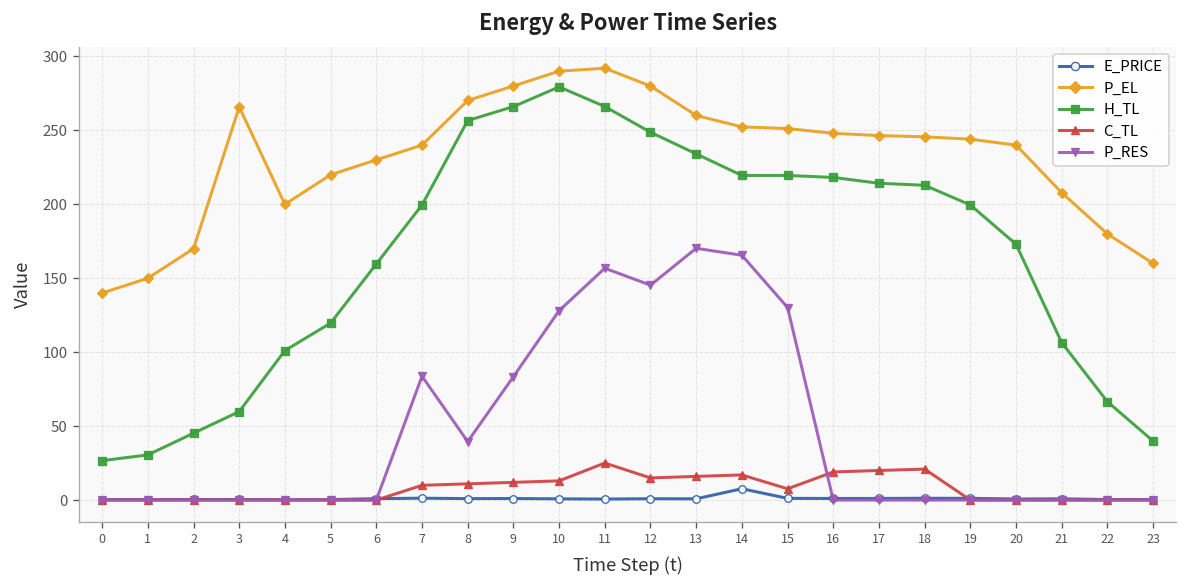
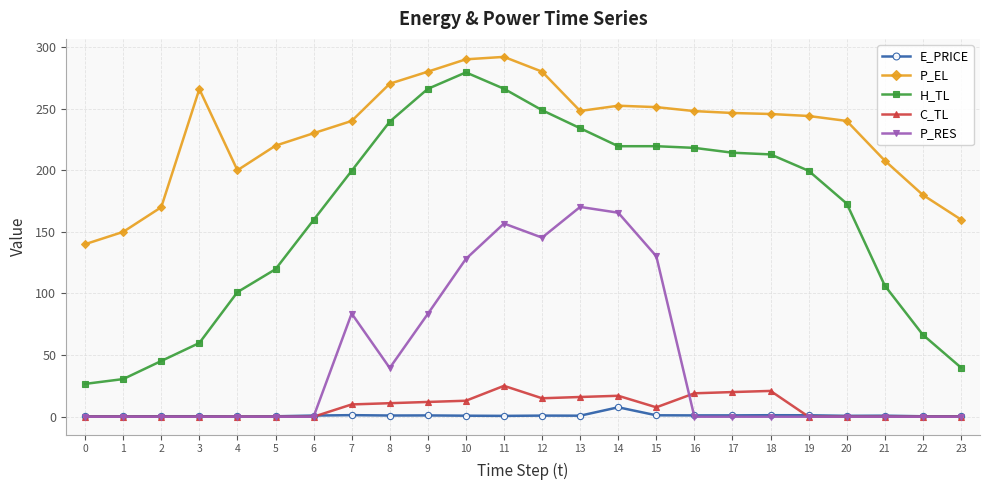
  {
    "E_PRICE": {
      "7": 1,
      "8": 1,
      "9": 1,
      "10": 1,
      "11": 1,
      "12": 1,
      "13": 1,
      "14": 8,
      "15": 1
    },
    "P_EL": {
      "0": 140,
      "1": 150,
      "2": 170,
      "3": 266,
      "4": 200,
      "5": 220,
      "6": 230,
      "7": 240,
      "8": 270,
      "9": 280,
      "10": 290,
      "11": 292,
      "12": 280,
-     "13": 260,
+     "13": 248,
      "14": 252,
      "15": 251,
      "16": 248,
      "17": 246,
      "18": 246,
      "19": 244,
      "20": 240,
      "21": 208,
      "22": 180,
      "23": 160
    },
    "H_TL": {
      "0": 27,
      "1": 31,
      "2": 45,
      "3": 60,
      "4": 101,
      "5": 120,
      "6": 160,
      "7": 200,
-     "8": 257,
+     "8": 239,
      "9": 266,
      "10": 279,
      "11": 266,
      "12": 249,
      "13": 234,
      "14": 219,
      "15": 220,
      "16": 218,
      "17": 214,
      "18": 213,
      "19": 200,
      "20": 173,
      "21": 106,
      "22": 66,
      "23": 40
    },
    "C_TL": {
      "7": 10,
      "8": 11,
      "9": 12,
      "10": 13,
      "11": 25,
      "12": 15,
      "13": 16,
      "14": 17,
      "15": 8,
      "16": 19,
      "17": 20,
      "18": 21
    },
    "P_RES": {
      "7": 84,
      "8": 40,
      "9": 83,
      "10": 128,
      "11": 157,
      "12": 145,
      "13": 170,
      "14": 166,
      "15": 130
    }
  }
